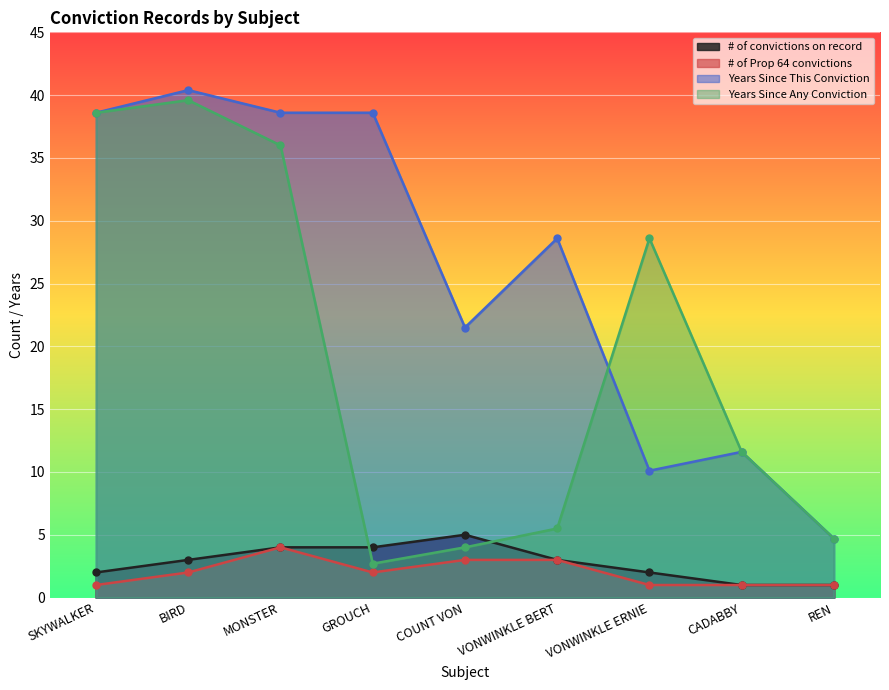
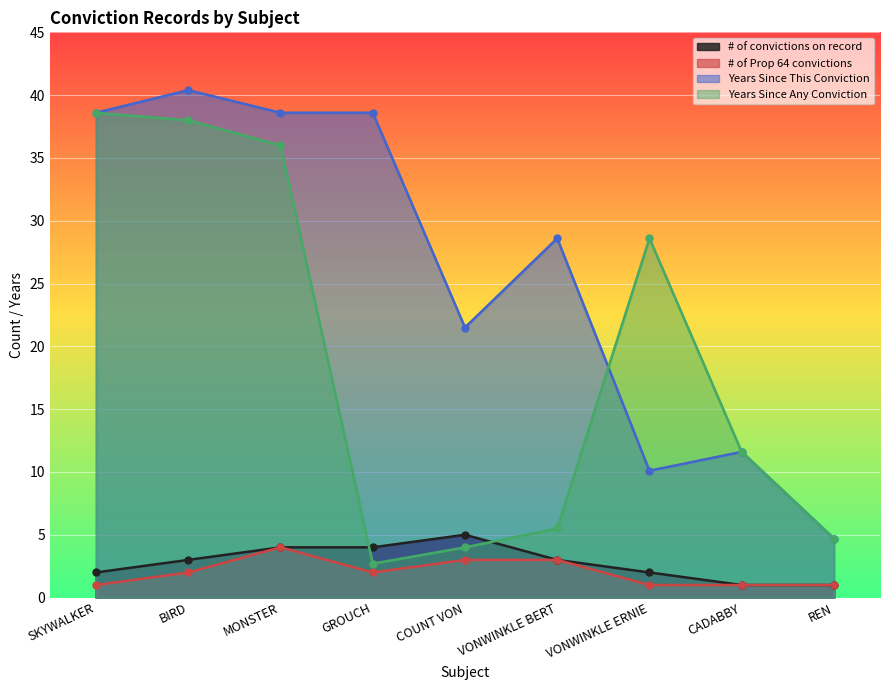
  {
    "# of convictions on record": {
      "SKYWALKER": 2.0,
      "BIRD": 3.0,
      "GROUCH": 4.0,
      "COUNT VON": 5.0,
      "VONWINKLE ERNIE": 2.0
    },
    "# of Prop 64 convictions": {
      "SKYWALKER": 1.0,
      "BIRD": 2.0,
      "GROUCH": 2.0,
      "COUNT VON": 3.0,
      "VONWINKLE ERNIE": 1.0
    },
    "Years Since This Conviction": {
      "BIRD": 40.4,
      "MONSTER": 38.6,
      "GROUCH": 38.6,
      "COUNT VON": 21.5,
      "VONWINKLE BERT": 28.6,
      "VONWINKLE ERNIE": 10.1
    },
    "Years Since Any Conviction": {
-     "BIRD": 39.6,
+     "BIRD": 38.0,
      "MONSTER": 36.0,
      "GROUCH": 2.7,
      "COUNT VON": 4.0,
      "VONWINKLE BERT": 5.5,
      "VONWINKLE ERNIE": 28.6
    }
  }
